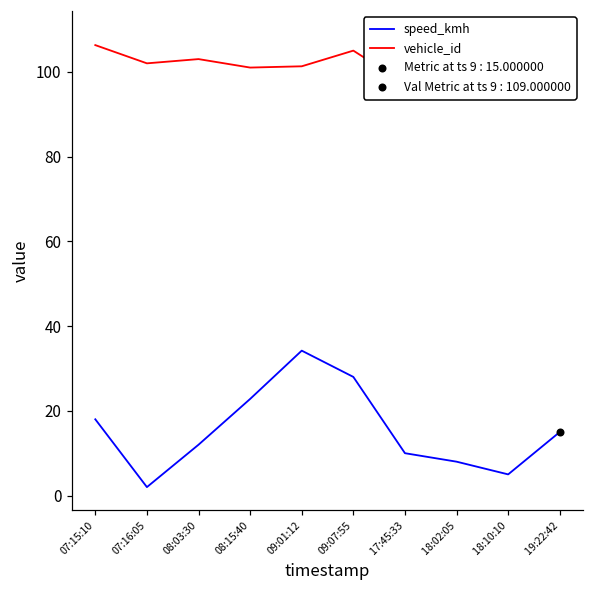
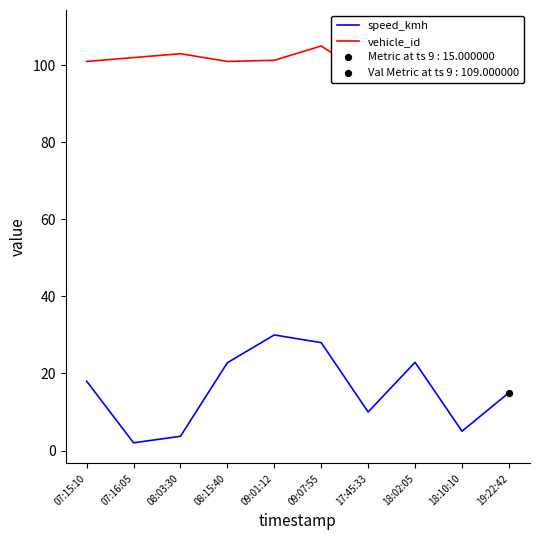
  {
    "speed_kmh": {
      "07:15:10": 18,
      "07:16:05": 2,
-     "08:03:30": 12,
+     "08:03:30": 4,
      "08:15:40": 23,
-     "09:01:12": 34,
+     "09:01:12": 30,
      "09:07:55": 28,
      "17:45:33": 10,
-     "18:02:05": 8,
+     "18:02:05": 23,
      "18:10:10": 5
    },
    "vehicle_id": {
-     "07:15:10": 106,
+     "07:15:10": 101,
      "07:16:05": 102,
      "08:03:30": 103,
      "08:15:40": 101,
      "09:01:12": 101,
      "09:07:55": 105
    }
  }
